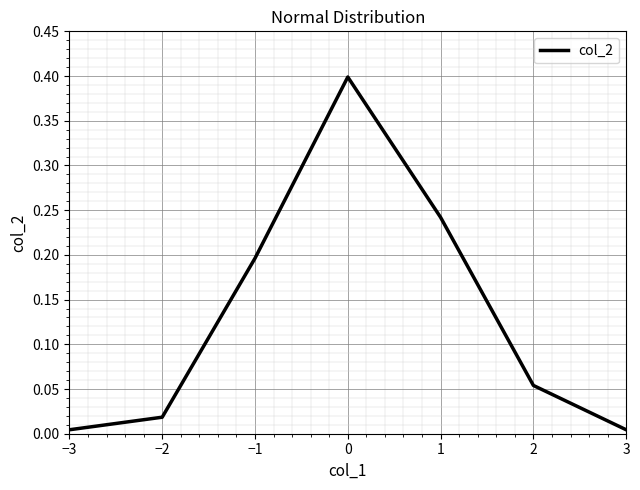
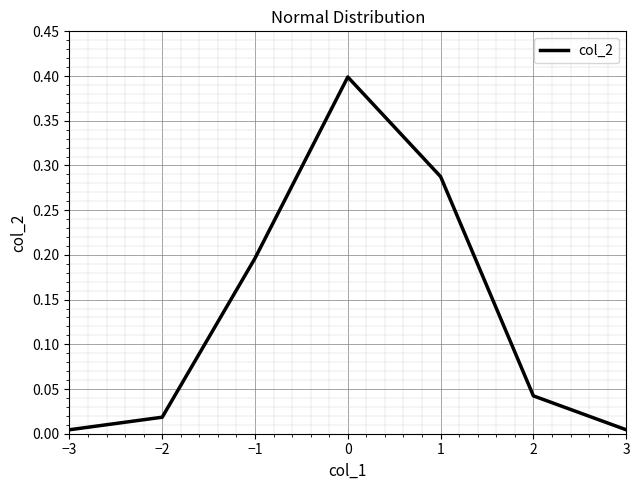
  {
    "−3": 0.00,
    "−2": 0.02,
    "−1": 0.20,
    "0": 0.40,
-   "1": 0.24,
-   "2": 0.05,
+   "1": 0.29,
+   "2": 0.04,
    "3": 0.00
  }
